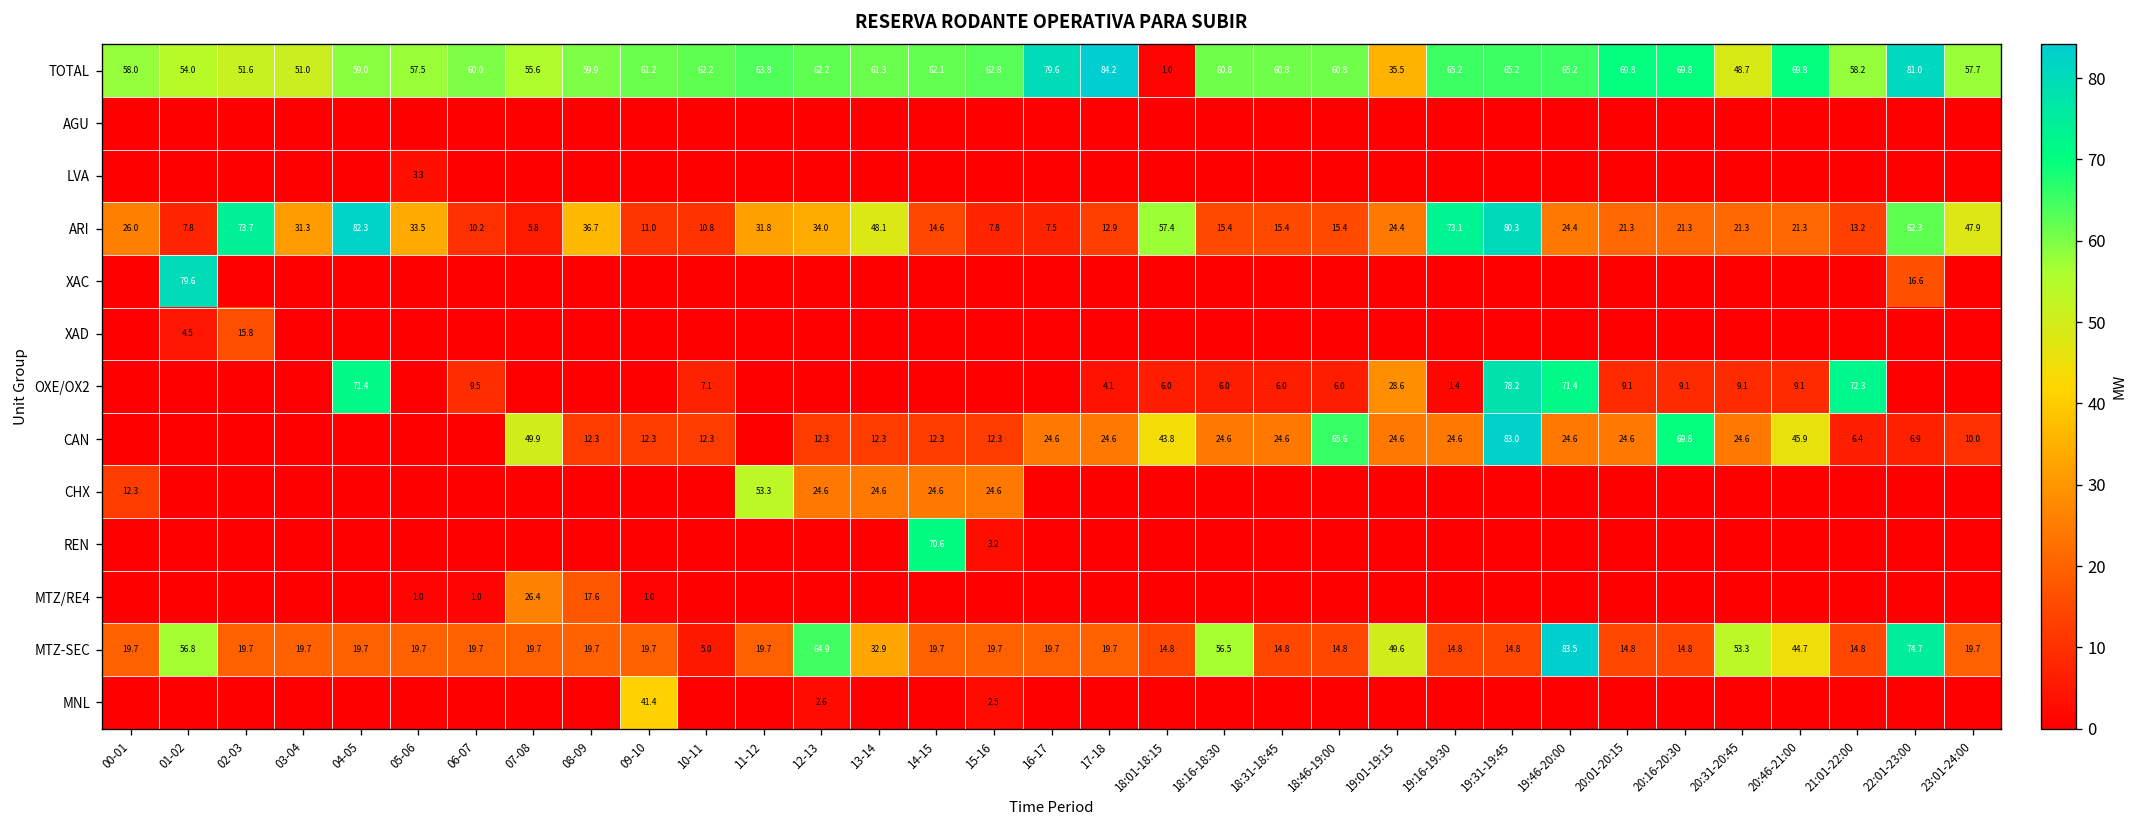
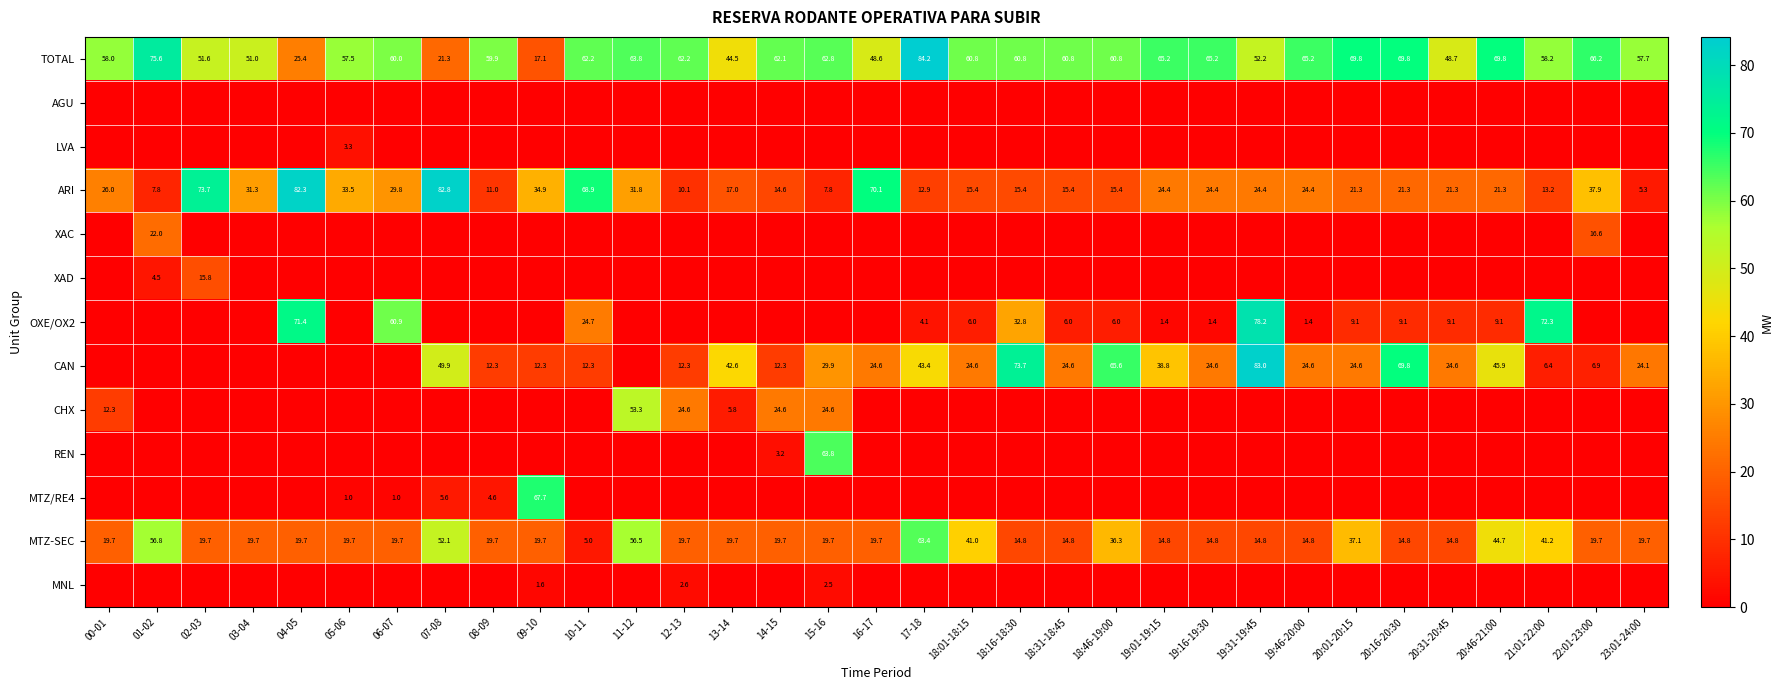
  {
    "TOTAL": {
      "00-01": 58.0,
-     "01-02": 54.0,
+     "01-02": 75.6,
      "02-03": 51.6,
      "03-04": 51.0,
-     "04-05": 59.0,
+     "04-05": 25.4,
      "05-06": 57.5,
      "06-07": 60.0,
-     "07-08": 55.6,
+     "07-08": 21.3,
      "08-09": 59.9,
-     "09-10": 61.2,
+     "09-10": 17.1,
      "10-11": 62.2,
      "11-12": 63.8,
      "12-13": 62.2,
-     "13-14": 61.3,
+     "13-14": 44.5,
      "14-15": 62.1,
      "15-16": 62.8,
-     "16-17": 79.6,
+     "16-17": 48.6,
      "17-18": 84.2,
-     "18:01-18:15": 1.0,
+     "18:01-18:15": 60.8,
      "18:16-18:30": 60.8,
      "18:31-18:45": 60.8,
      "18:46-19:00": 60.8,
-     "19:01-19:15": 35.5,
+     "19:01-19:15": 65.2,
      "19:16-19:30": 65.2,
-     "19:31-19:45": 65.2,
+     "19:31-19:45": 52.2,
      "19:46-20:00": 65.2,
      "20:01-20:15": 69.8,
      "20:16-20:30": 69.8,
      "20:31-20:45": 48.7,
      "20:46-21:00": 69.8,
      "21:01-22:00": 58.2,
-     "22:01-23:00": 81.0,
+     "22:01-23:00": 66.2,
      "23:01-24:00": 57.7
    },
    "LVA": {
      "05-06": 3.3
    },
    "ARI": {
      "00-01": 26.0,
      "01-02": 7.8,
      "02-03": 73.7,
      "03-04": 31.3,
      "04-05": 82.3,
      "05-06": 33.5,
-     "06-07": 10.2,
-     "07-08": 5.8,
-     "08-09": 36.7,
-     "09-10": 11.0,
-     "10-11": 10.8,
+     "06-07": 29.8,
+     "07-08": 82.8,
+     "08-09": 11.0,
+     "09-10": 34.9,
+     "10-11": 68.9,
      "11-12": 31.8,
-     "12-13": 34.0,
-     "13-14": 48.1,
+     "12-13": 10.1,
+     "13-14": 17.0,
      "14-15": 14.6,
      "15-16": 7.8,
-     "16-17": 7.5,
+     "16-17": 70.1,
      "17-18": 12.9,
-     "18:01-18:15": 57.4,
+     "18:01-18:15": 15.4,
      "18:16-18:30": 15.4,
      "18:31-18:45": 15.4,
      "18:46-19:00": 15.4,
      "19:01-19:15": 24.4,
-     "19:16-19:30": 73.1,
-     "19:31-19:45": 80.3,
+     "19:16-19:30": 24.4,
+     "19:31-19:45": 24.4,
      "19:46-20:00": 24.4,
      "20:01-20:15": 21.3,
      "20:16-20:30": 21.3,
      "20:31-20:45": 21.3,
      "20:46-21:00": 21.3,
      "21:01-22:00": 13.2,
-     "22:01-23:00": 62.3,
-     "23:01-24:00": 47.9
+     "22:01-23:00": 37.9,
+     "23:01-24:00": 5.3
    },
    "XAC": {
-     "01-02": 79.6,
+     "01-02": 22.0,
      "22:01-23:00": 16.6
    },
    "XAD": {
      "01-02": 4.5,
      "02-03": 15.8
    },
    "OXE/OX2": {
      "04-05": 71.4,
-     "06-07": 9.5,
-     "10-11": 7.1,
+     "06-07": 60.9,
+     "10-11": 24.7,
      "17-18": 4.1,
      "18:01-18:15": 6.0,
-     "18:16-18:30": 6.0,
+     "18:16-18:30": 32.8,
      "18:31-18:45": 6.0,
      "18:46-19:00": 6.0,
-     "19:01-19:15": 28.6,
+     "19:01-19:15": 1.4,
      "19:16-19:30": 1.4,
      "19:31-19:45": 78.2,
-     "19:46-20:00": 71.4,
+     "19:46-20:00": 1.4,
      "20:01-20:15": 9.1,
      "20:16-20:30": 9.1,
      "20:31-20:45": 9.1,
      "20:46-21:00": 9.1,
      "21:01-22:00": 72.3
    },
    "CAN": {
      "07-08": 49.9,
      "08-09": 12.3,
      "09-10": 12.3,
      "10-11": 12.3,
      "12-13": 12.3,
-     "13-14": 12.3,
+     "13-14": 42.6,
      "14-15": 12.3,
-     "15-16": 12.3,
+     "15-16": 29.9,
      "16-17": 24.6,
-     "17-18": 24.6,
-     "18:01-18:15": 43.8,
-     "18:16-18:30": 24.6,
+     "17-18": 43.4,
+     "18:01-18:15": 24.6,
+     "18:16-18:30": 73.7,
      "18:31-18:45": 24.6,
      "18:46-19:00": 65.6,
-     "19:01-19:15": 24.6,
+     "19:01-19:15": 38.8,
      "19:16-19:30": 24.6,
      "19:31-19:45": 83.0,
      "19:46-20:00": 24.6,
      "20:01-20:15": 24.6,
      "20:16-20:30": 69.8,
      "20:31-20:45": 24.6,
      "20:46-21:00": 45.9,
      "21:01-22:00": 6.4,
      "22:01-23:00": 6.9,
-     "23:01-24:00": 10.0
+     "23:01-24:00": 24.1
    },
    "CHX": {
      "00-01": 12.3,
      "11-12": 53.3,
      "12-13": 24.6,
-     "13-14": 24.6,
+     "13-14": 5.8,
      "14-15": 24.6,
      "15-16": 24.6
    },
    "REN": {
-     "14-15": 70.6,
-     "15-16": 3.2
+     "14-15": 3.2,
+     "15-16": 63.8
    },
    "MTZ/RE4": {
      "05-06": 1.0,
      "06-07": 1.0,
-     "07-08": 26.4,
-     "08-09": 17.6,
-     "09-10": 1.0
+     "07-08": 5.6,
+     "08-09": 4.6,
+     "09-10": 67.7
    },
    "MTZ-SEC": {
      "00-01": 19.7,
      "01-02": 56.8,
      "02-03": 19.7,
      "03-04": 19.7,
      "04-05": 19.7,
      "05-06": 19.7,
      "06-07": 19.7,
-     "07-08": 19.7,
+     "07-08": 52.1,
      "08-09": 19.7,
      "09-10": 19.7,
      "10-11": 5.0,
-     "11-12": 19.7,
-     "12-13": 64.9,
-     "13-14": 32.9,
+     "11-12": 56.5,
+     "12-13": 19.7,
+     "13-14": 19.7,
      "14-15": 19.7,
      "15-16": 19.7,
      "16-17": 19.7,
-     "17-18": 19.7,
-     "18:01-18:15": 14.8,
-     "18:16-18:30": 56.5,
+     "17-18": 63.4,
+     "18:01-18:15": 41.0,
+     "18:16-18:30": 14.8,
      "18:31-18:45": 14.8,
-     "18:46-19:00": 14.8,
-     "19:01-19:15": 49.6,
+     "18:46-19:00": 36.3,
+     "19:01-19:15": 14.8,
      "19:16-19:30": 14.8,
      "19:31-19:45": 14.8,
-     "19:46-20:00": 83.5,
-     "20:01-20:15": 14.8,
+     "19:46-20:00": 14.8,
+     "20:01-20:15": 37.1,
      "20:16-20:30": 14.8,
-     "20:31-20:45": 53.3,
+     "20:31-20:45": 14.8,
      "20:46-21:00": 44.7,
-     "21:01-22:00": 14.8,
-     "22:01-23:00": 74.7,
+     "21:01-22:00": 41.2,
+     "22:01-23:00": 19.7,
      "23:01-24:00": 19.7
    },
    "MNL": {
-     "09-10": 41.4,
+     "09-10": 1.6,
      "12-13": 2.6,
      "15-16": 2.5
    }
  }
